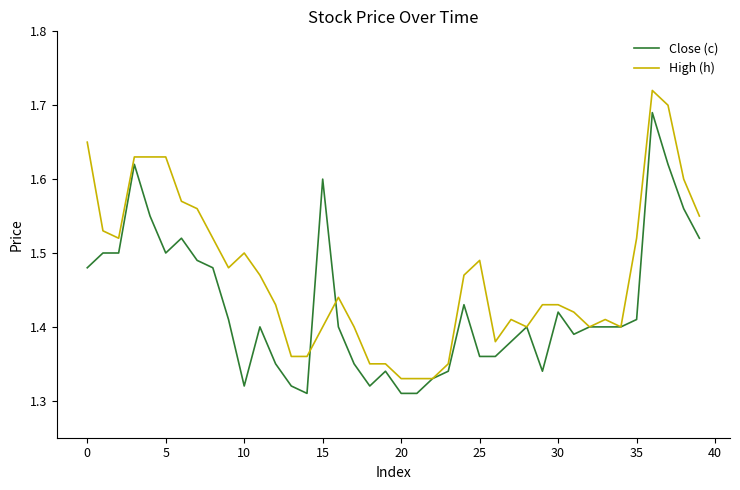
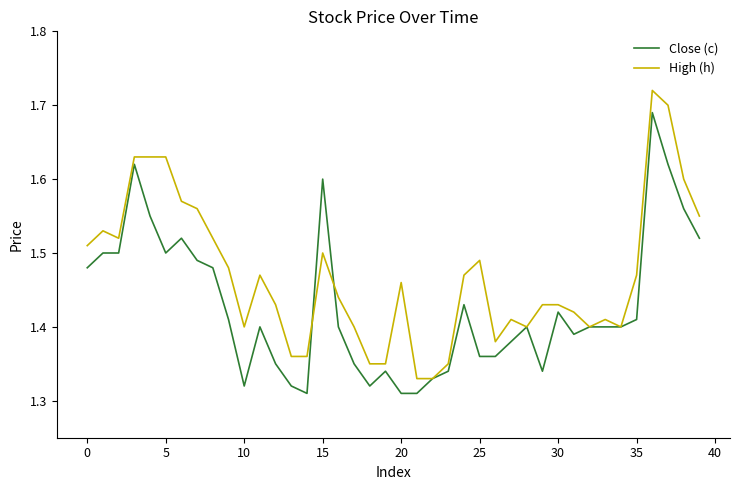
  {
    "Close (c)": {
      "0": 1.48,
      "5": 1.50,
      "10": 1.32,
      "15": 1.60,
      "20": 1.31,
      "25": 1.36,
      "30": 1.42,
      "35": 1.41
    },
    "High (h)": {
-     "0": 1.65,
+     "0": 1.51,
      "5": 1.63,
-     "10": 1.5,
-     "15": 1.4,
-     "20": 1.33,
+     "10": 1.4,
+     "15": 1.5,
+     "20": 1.46,
      "25": 1.49,
      "30": 1.43,
-     "35": 1.52
+     "35": 1.47
    }
  }
